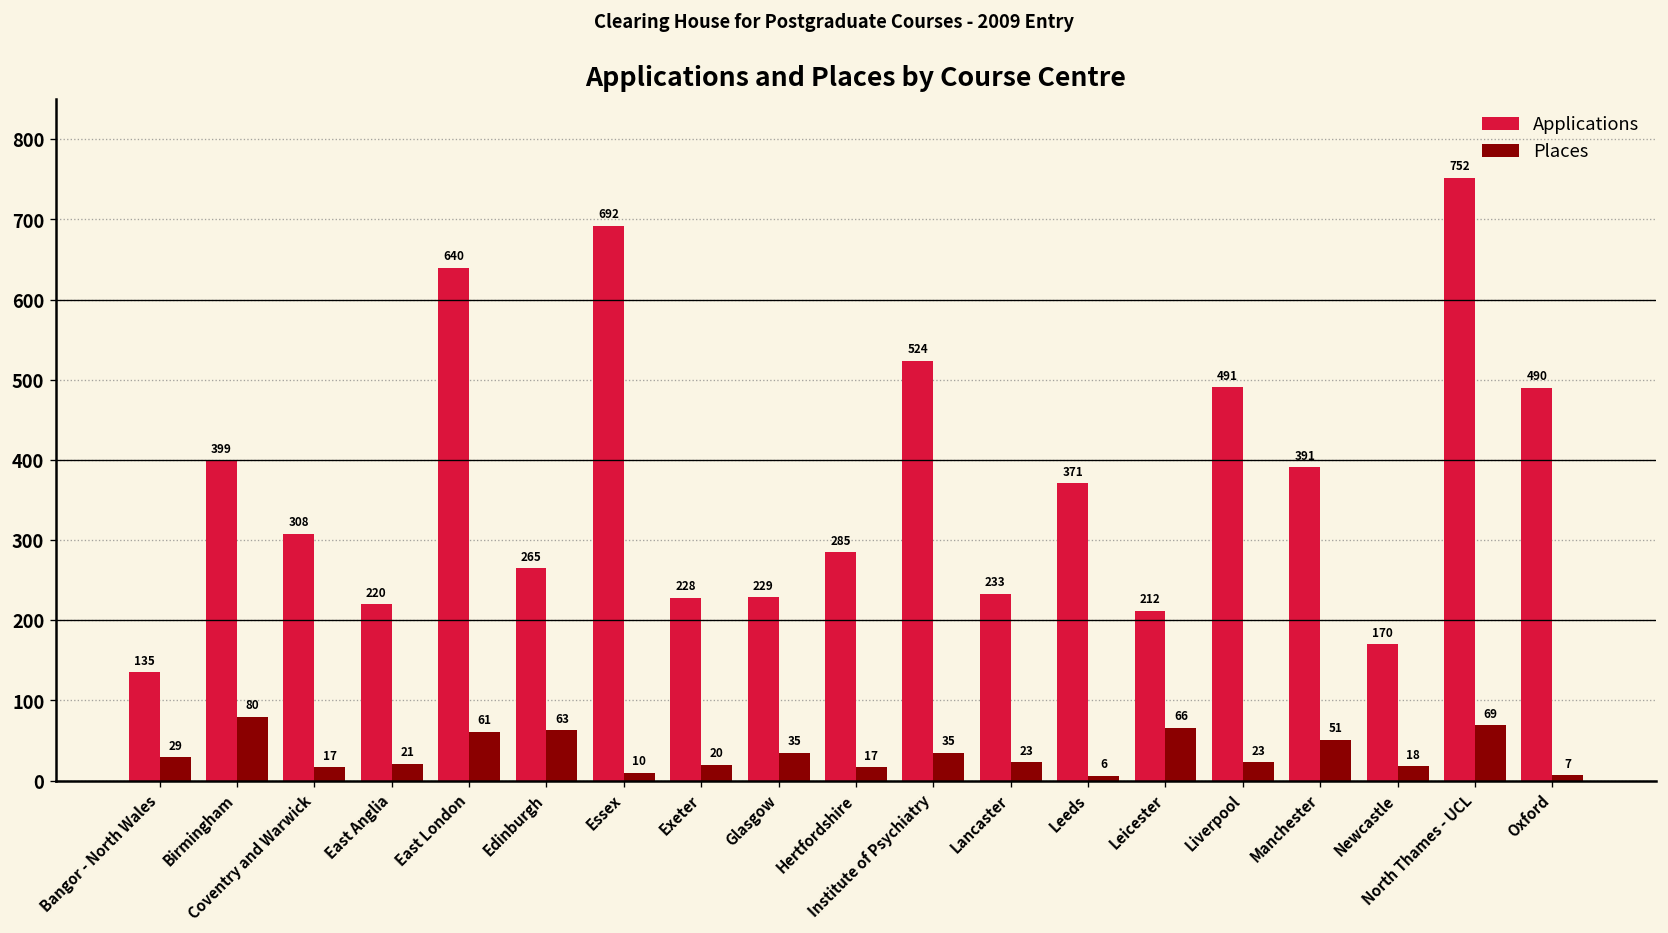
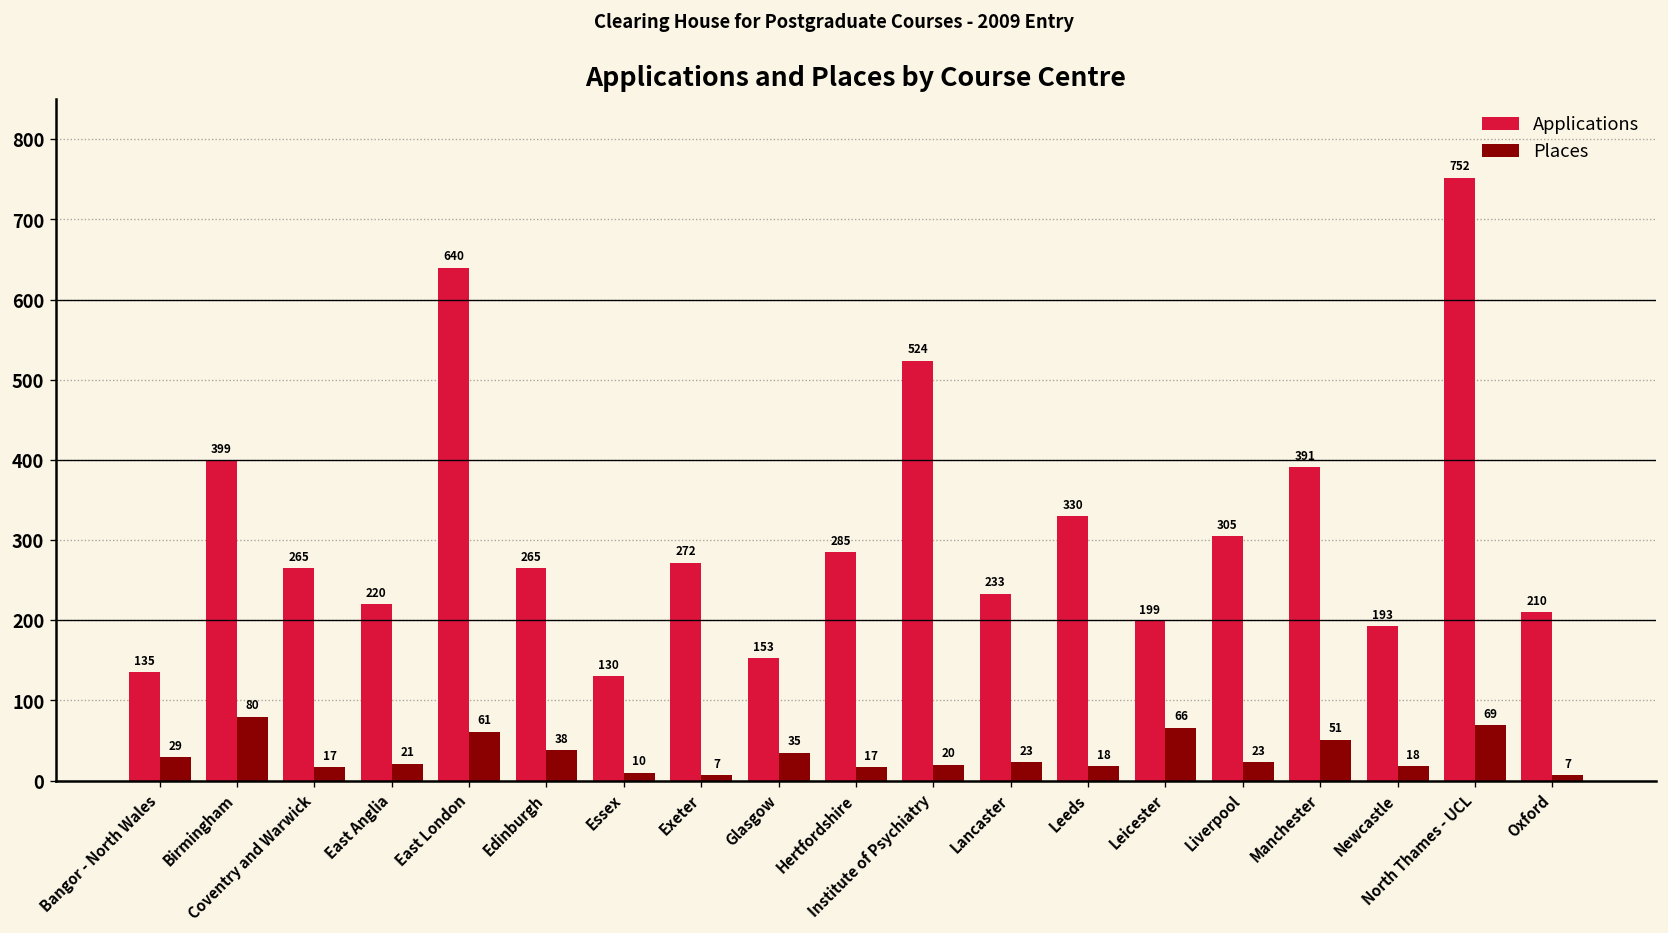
  {
    "Applications": {
      "Bangor - North Wales": 135,
      "Birmingham": 399,
-     "Coventry and Warwick": 308,
+     "Coventry and Warwick": 265,
      "East Anglia": 220,
      "East London": 640,
      "Edinburgh": 265,
-     "Essex": 692,
-     "Exeter": 228,
-     "Glasgow": 229,
+     "Essex": 130,
+     "Exeter": 272,
+     "Glasgow": 153,
      "Hertfordshire": 285,
      "Institute of Psychiatry": 524,
      "Lancaster": 233,
-     "Leeds": 371,
-     "Leicester": 212,
-     "Liverpool": 491,
+     "Leeds": 330,
+     "Leicester": 199,
+     "Liverpool": 305,
      "Manchester": 391,
-     "Newcastle": 170,
+     "Newcastle": 193,
      "North Thames - UCL": 752,
-     "Oxford": 490
+     "Oxford": 210
    },
    "Places": {
      "Bangor - North Wales": 29,
      "Birmingham": 80,
      "Coventry and Warwick": 17,
      "East Anglia": 21,
      "East London": 61,
-     "Edinburgh": 63,
+     "Edinburgh": 38,
      "Essex": 10,
-     "Exeter": 20,
+     "Exeter": 7,
      "Glasgow": 35,
      "Hertfordshire": 17,
-     "Institute of Psychiatry": 35,
+     "Institute of Psychiatry": 20,
      "Lancaster": 23,
-     "Leeds": 6,
+     "Leeds": 18,
      "Leicester": 66,
      "Liverpool": 23,
      "Manchester": 51,
      "Newcastle": 18,
      "North Thames - UCL": 69,
      "Oxford": 7
    }
  }
